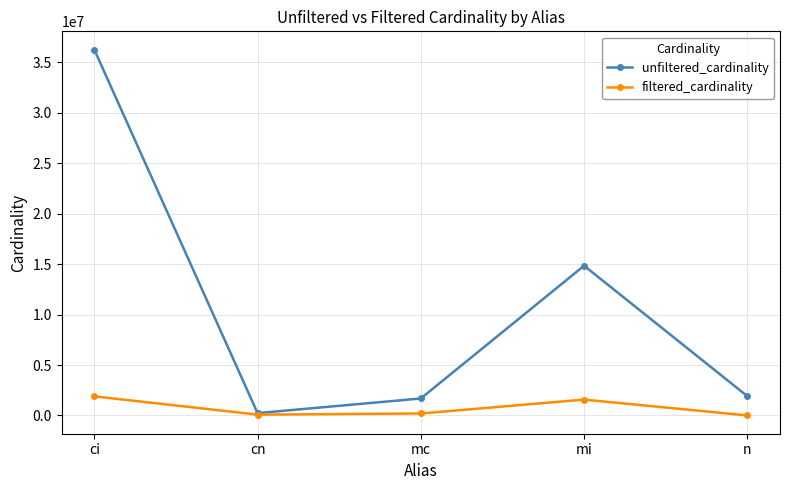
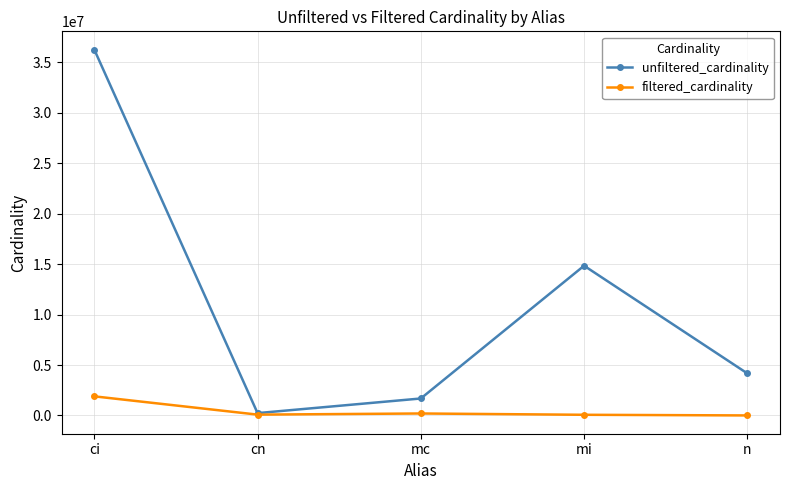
  {
    "unfiltered_cardinality": {
      "ci": 36200000,
      "mc": 1700000,
      "mi": 14800000,
-     "n": 1900000
+     "n": 4200000
    },
    "filtered_cardinality": {
      "ci": 1900000,
      "mc": 200000,
-     "mi": 1600000,
+     "mi": 100000,
      "n": 0
    }
  }
